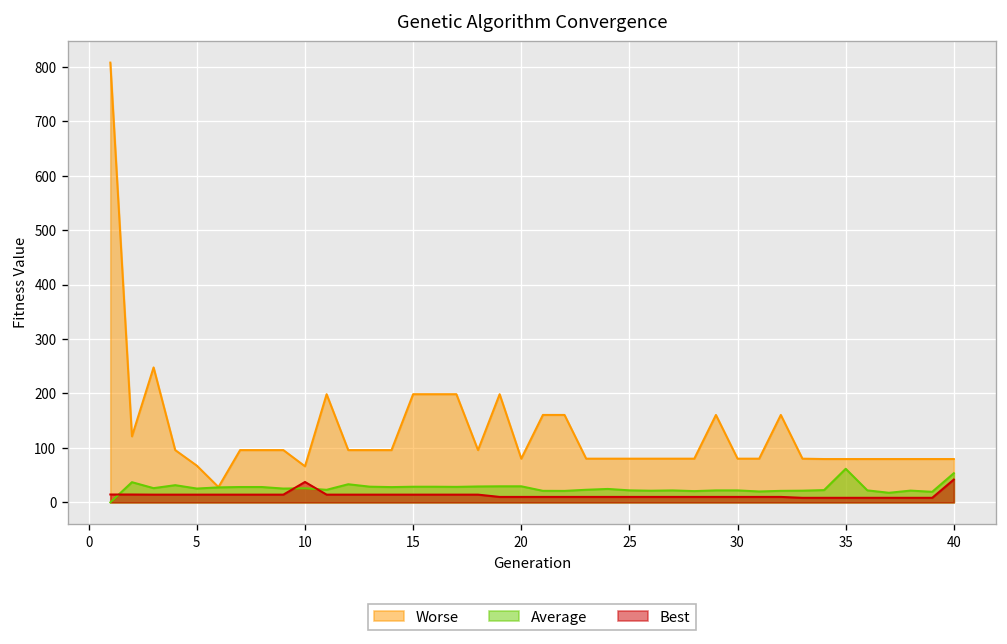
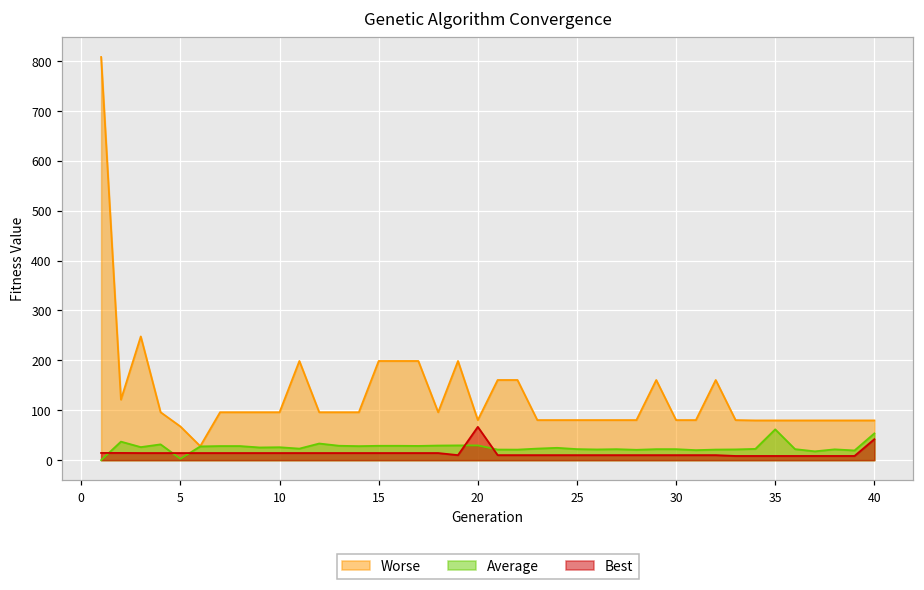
  {
    "Worse": {
      "5": 70,
-     "10": 70,
+     "10": 100,
      "15": 200,
      "20": 80,
      "25": 80,
      "30": 80,
      "35": 80,
      "40": 80
    },
    "Average": {
-     "5": 30,
+     "5": 0,
      "10": 30,
      "15": 30,
      "20": 30,
      "25": 20,
      "30": 20,
      "35": 60,
      "40": 50
    },
    "Best": {
      "5": 10,
-     "10": 40,
+     "10": 10,
      "15": 10,
-     "20": 10,
+     "20": 70,
      "25": 10,
      "30": 10,
      "35": 10,
      "40": 40
    }
  }
